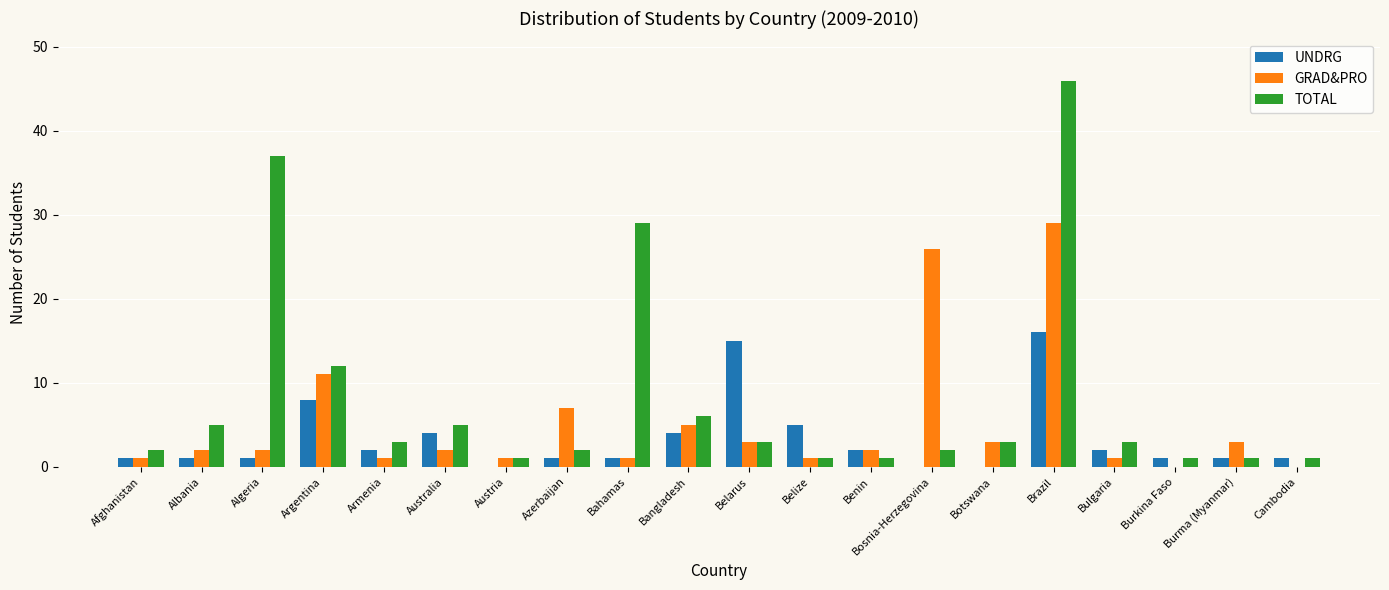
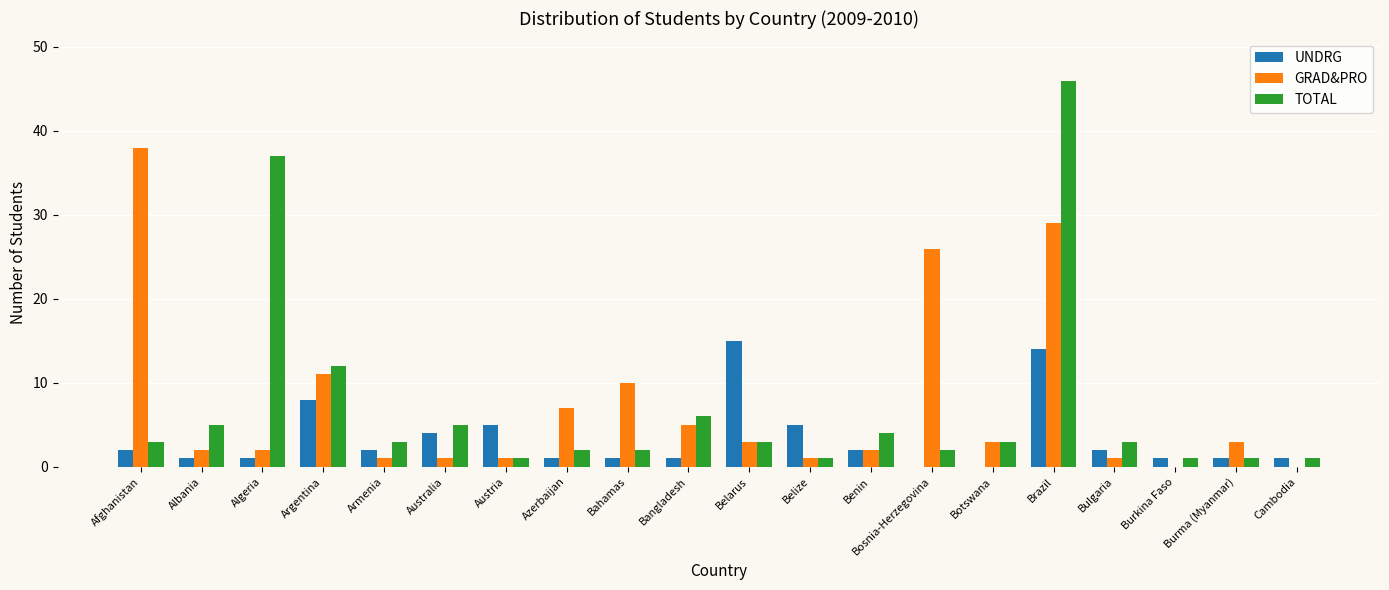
  {
    "UNDRG": {
-     "Afghanistan": 1,
+     "Afghanistan": 2,
      "Albania": 1,
      "Algeria": 1,
      "Argentina": 8,
      "Armenia": 2,
      "Australia": 4,
-     "Austria": 0,
+     "Austria": 5,
      "Azerbaijan": 1,
      "Bahamas": 1,
-     "Bangladesh": 4,
+     "Bangladesh": 1,
      "Belarus": 15,
      "Belize": 5,
      "Benin": 2,
      "Bosnia-Herzegovina": 0,
      "Botswana": 0,
-     "Brazil": 16,
+     "Brazil": 14,
      "Bulgaria": 2,
      "Burkina Faso": 1,
      "Burma (Myanmar)": 1,
      "Cambodia": 1
    },
    "GRAD&PRO": {
-     "Afghanistan": 1,
+     "Afghanistan": 38,
      "Albania": 2,
      "Algeria": 2,
      "Argentina": 11,
      "Armenia": 1,
-     "Australia": 2,
+     "Australia": 1,
      "Austria": 1,
      "Azerbaijan": 7,
-     "Bahamas": 1,
+     "Bahamas": 10,
      "Bangladesh": 5,
      "Belarus": 3,
      "Belize": 1,
      "Benin": 2,
      "Bosnia-Herzegovina": 26,
      "Botswana": 3,
      "Brazil": 29,
      "Bulgaria": 1,
      "Burkina Faso": 0,
      "Burma (Myanmar)": 3,
      "Cambodia": 0
    },
    "TOTAL": {
-     "Afghanistan": 2,
+     "Afghanistan": 3,
      "Albania": 5,
      "Algeria": 37,
      "Argentina": 12,
      "Armenia": 3,
      "Australia": 5,
      "Austria": 1,
      "Azerbaijan": 2,
-     "Bahamas": 29,
+     "Bahamas": 2,
      "Bangladesh": 6,
      "Belarus": 3,
      "Belize": 1,
-     "Benin": 1,
+     "Benin": 4,
      "Bosnia-Herzegovina": 2,
      "Botswana": 3,
      "Brazil": 46,
      "Bulgaria": 3,
      "Burkina Faso": 1,
      "Burma (Myanmar)": 1,
      "Cambodia": 1
    }
  }
